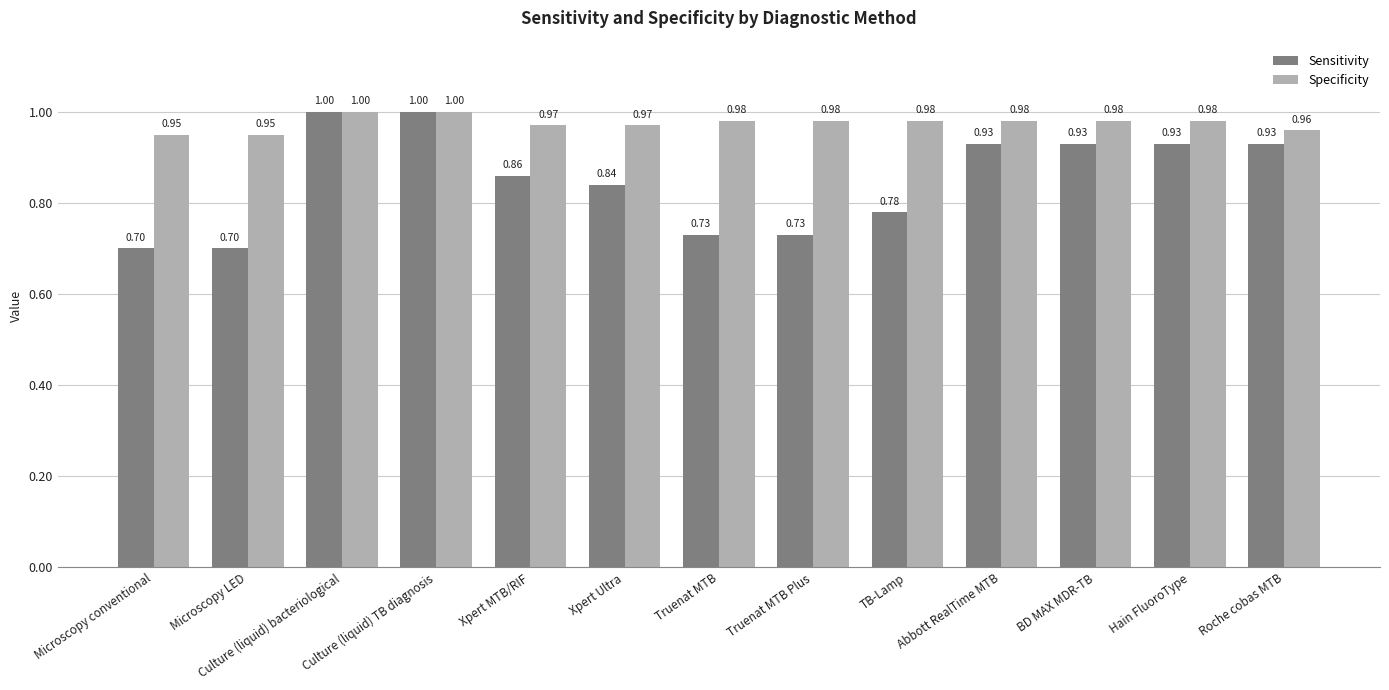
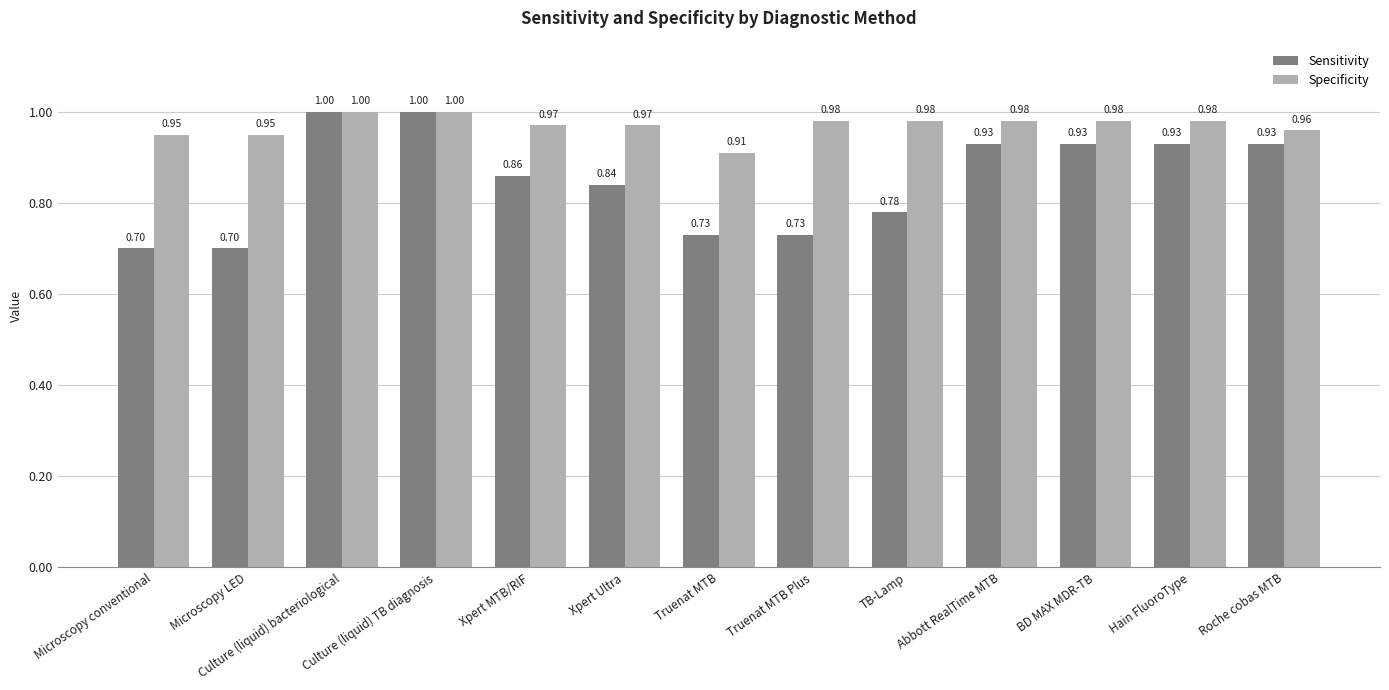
  {
    "Sensitivity": {
      "Microscopy conventional": 0.70,
      "Microscopy LED": 0.70,
      "Culture (liquid) bacteriological": 1.00,
      "Culture (liquid) TB diagnosis": 1.00,
      "Xpert MTB/RIF": 0.86,
      "Xpert Ultra": 0.84,
      "Truenat MTB": 0.73,
      "Truenat MTB Plus": 0.73,
      "TB-Lamp": 0.78,
      "Abbott RealTime MTB": 0.93,
      "BD MAX MDR-TB": 0.93,
      "Hain FluoroType": 0.93,
      "Roche cobas MTB": 0.93
    },
    "Specificity": {
      "Microscopy conventional": 0.95,
      "Microscopy LED": 0.95,
      "Culture (liquid) bacteriological": 1.00,
      "Culture (liquid) TB diagnosis": 1.00,
      "Xpert MTB/RIF": 0.97,
      "Xpert Ultra": 0.97,
-     "Truenat MTB": 0.98,
+     "Truenat MTB": 0.91,
      "Truenat MTB Plus": 0.98,
      "TB-Lamp": 0.98,
      "Abbott RealTime MTB": 0.98,
      "BD MAX MDR-TB": 0.98,
      "Hain FluoroType": 0.98,
      "Roche cobas MTB": 0.96
    }
  }
